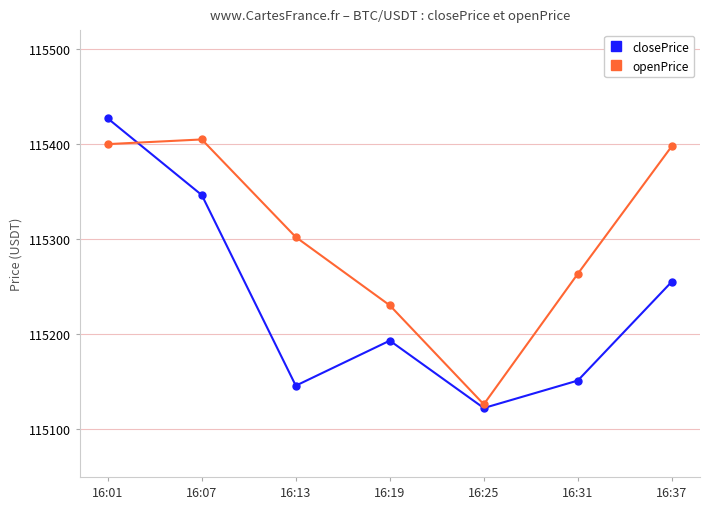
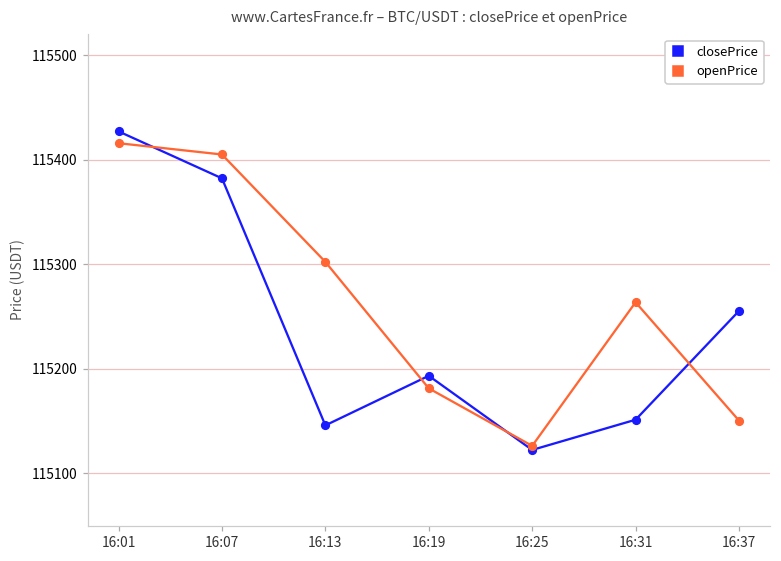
  {
    "closePrice": {
      "16:01": 115430,
-     "16:07": 115350,
+     "16:07": 115380,
      "16:13": 115150,
      "16:19": 115190,
      "16:25": 115120,
      "16:31": 115150,
      "16:37": 115260
    },
    "openPrice": {
-     "16:01": 115400,
+     "16:01": 115420,
      "16:07": 115410,
      "16:13": 115300,
-     "16:19": 115230,
+     "16:19": 115180,
      "16:25": 115130,
      "16:31": 115260,
-     "16:37": 115400
+     "16:37": 115150
    }
  }
